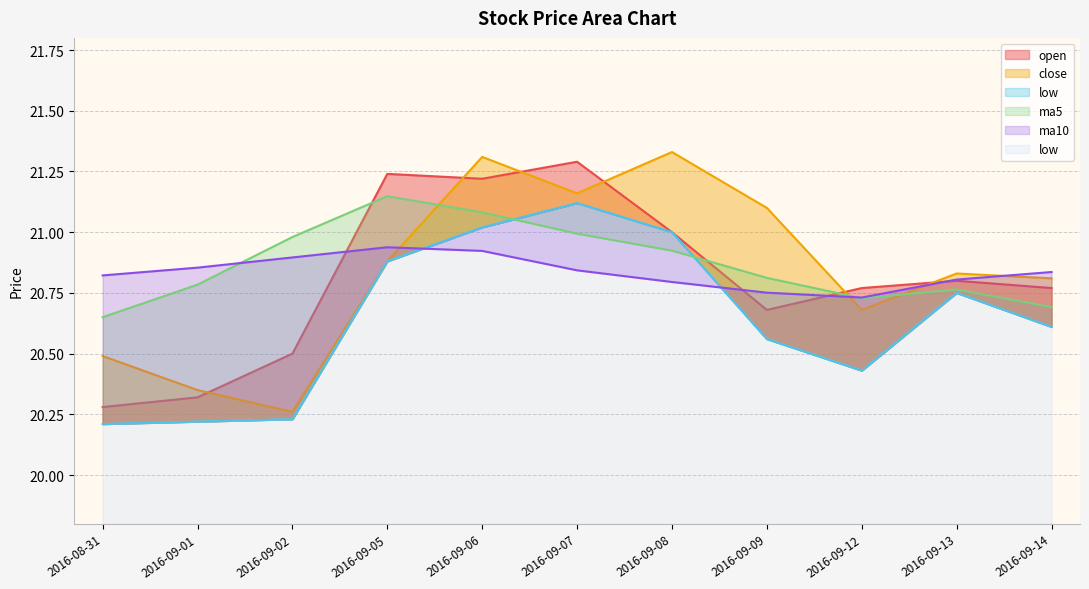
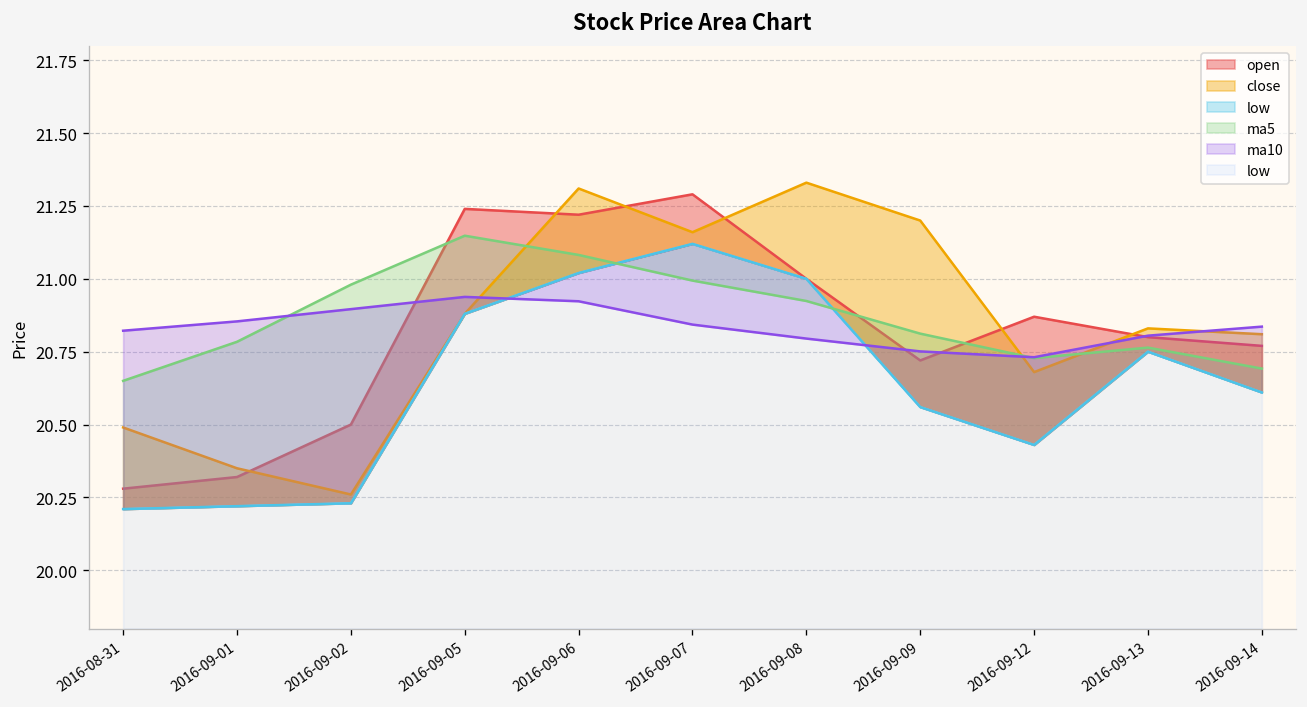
  {
    "open": {
      "2016-08-31": 20.28,
      "2016-09-01": 20.32,
      "2016-09-02": 20.50,
      "2016-09-05": 21.24,
      "2016-09-06": 21.22,
      "2016-09-07": 21.29,
-     "2016-09-09": 20.68,
-     "2016-09-12": 20.77,
+     "2016-09-09": 20.72,
+     "2016-09-12": 20.87,
      "2016-09-14": 20.77
    },
    "close": {
      "2016-08-31": 20.5,
      "2016-09-01": 20.35,
      "2016-09-02": 20.26,
      "2016-09-06": 21.3,
      "2016-09-07": 21.16,
      "2016-09-08": 21.33,
-     "2016-09-09": 21.1,
+     "2016-09-09": 21.2,
      "2016-09-12": 20.68,
      "2016-09-13": 20.83,
      "2016-09-14": 20.8
    }
  }
